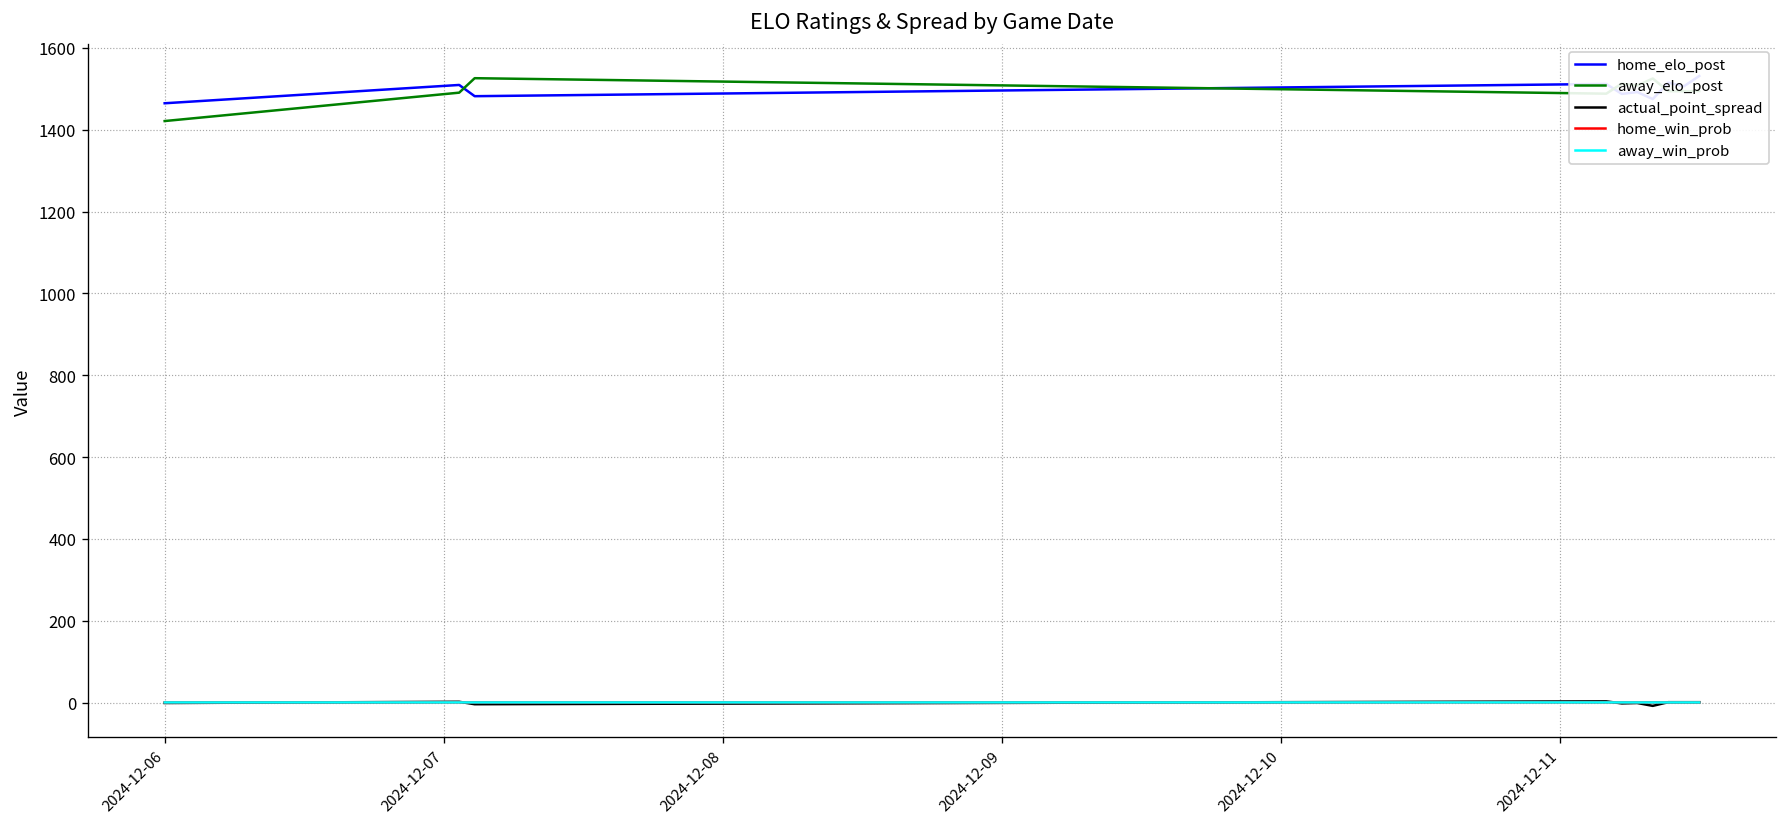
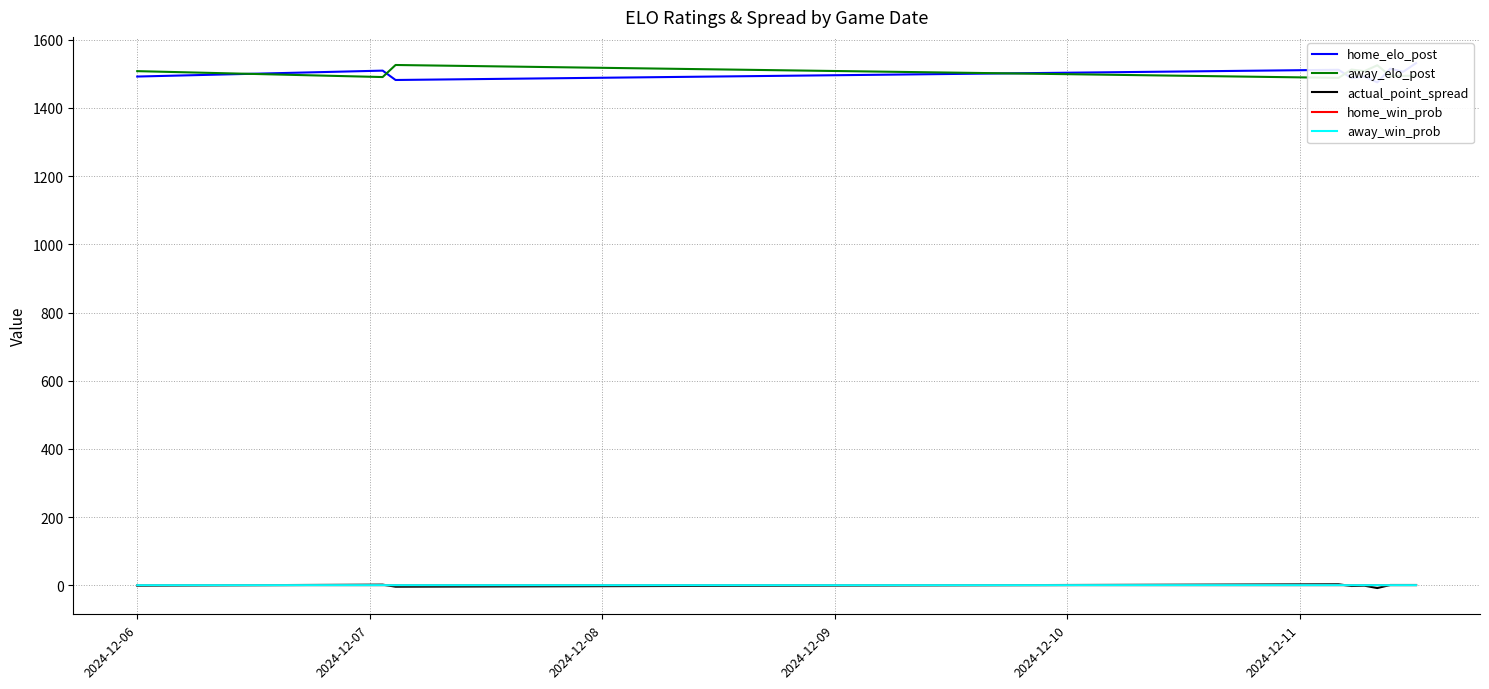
  {
    "home_elo_post": {
-     "2024-12-06": 1460
+     "2024-12-06": 1490
    },
    "away_elo_post": {
-     "2024-12-06": 1420
+     "2024-12-06": 1510
    }
  }
